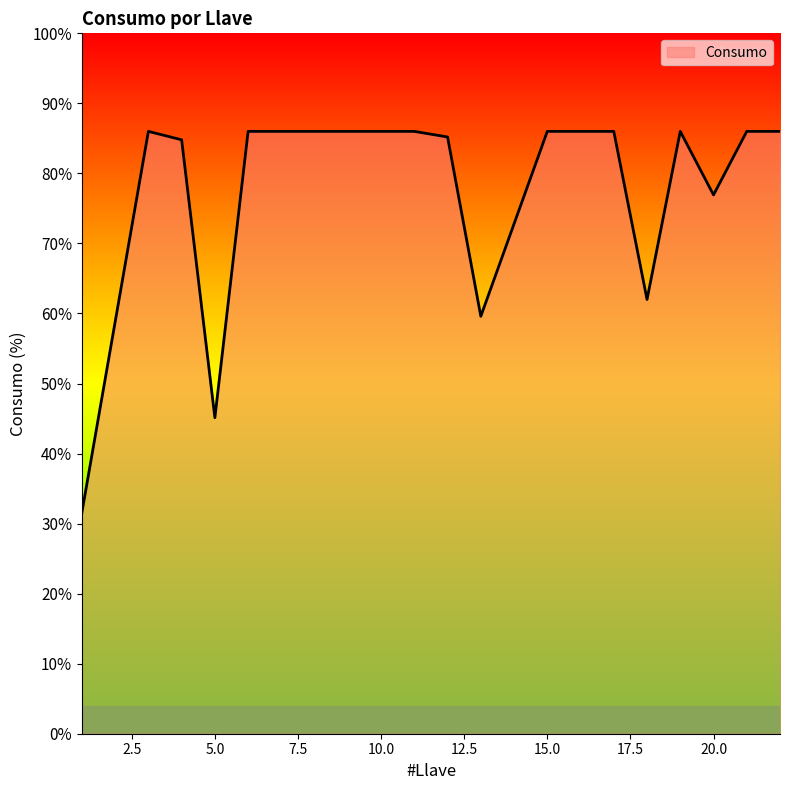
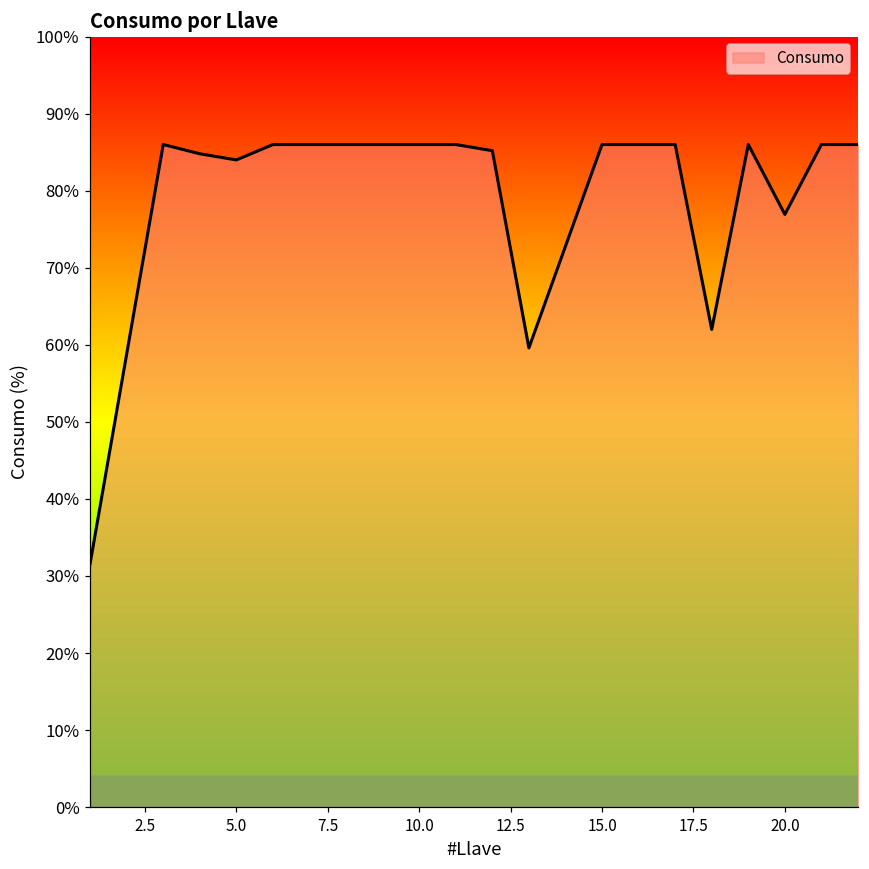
  {
-   "5.0": "45%",
+   "5.0": "84%",
    "10.0": "86%",
    "15.0": "86%",
    "20.0": "77%"
  }
